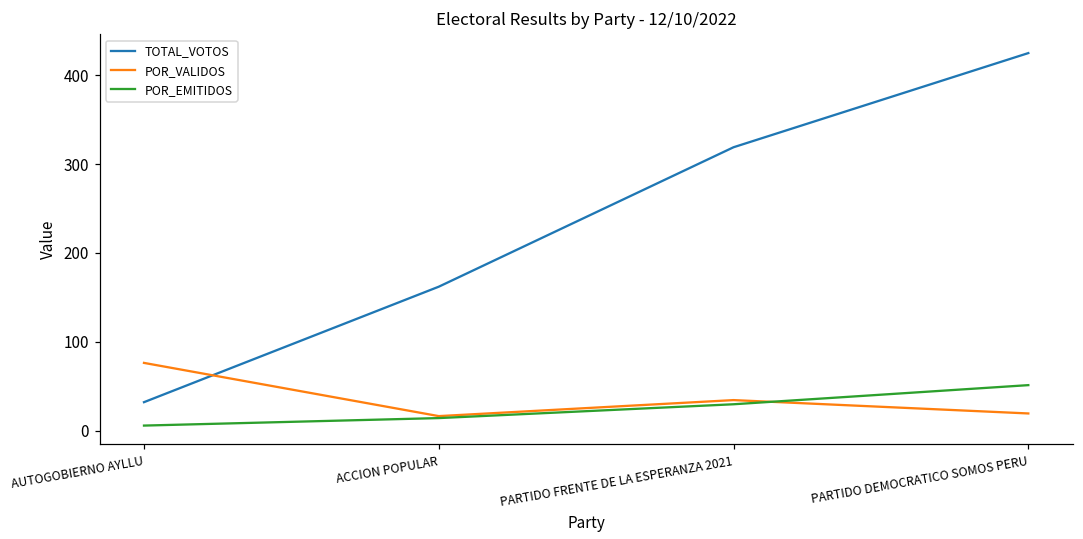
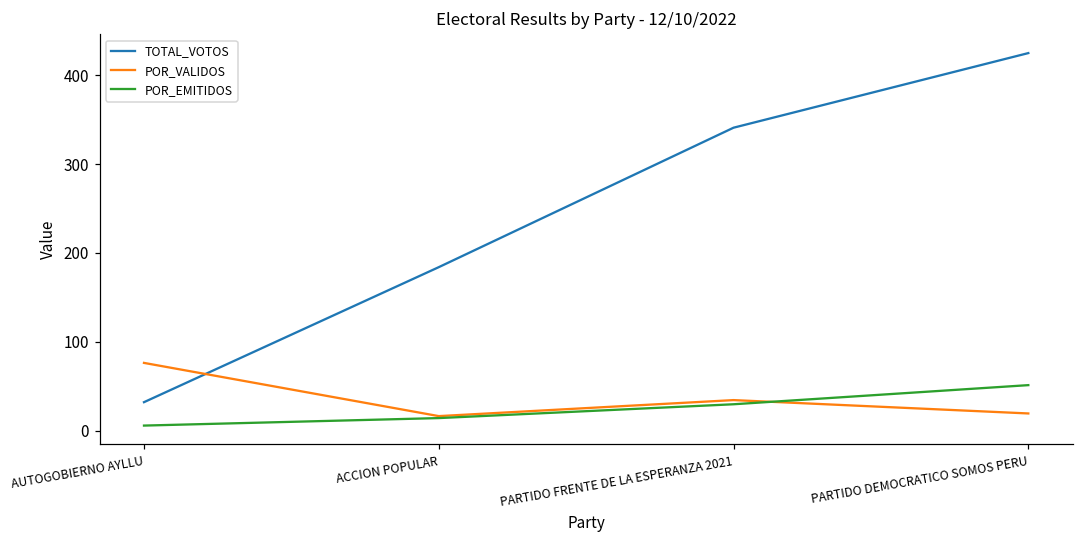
  {
    "TOTAL_VOTOS": {
      "AUTOGOBIERNO AYLLU": 30,
-     "ACCION POPULAR": 160,
-     "PARTIDO FRENTE DE LA ESPERANZA 2021": 320,
+     "ACCION POPULAR": 180,
+     "PARTIDO FRENTE DE LA ESPERANZA 2021": 340,
      "PARTIDO DEMOCRATICO SOMOS PERU": 430
    },
    "POR_VALIDOS": {
      "AUTOGOBIERNO AYLLU": 80,
      "PARTIDO FRENTE DE LA ESPERANZA 2021": 30,
      "PARTIDO DEMOCRATICO SOMOS PERU": 20
    },
    "POR_EMITIDOS": {
      "AUTOGOBIERNO AYLLU": 10,
      "PARTIDO FRENTE DE LA ESPERANZA 2021": 30,
      "PARTIDO DEMOCRATICO SOMOS PERU": 50
    }
  }
